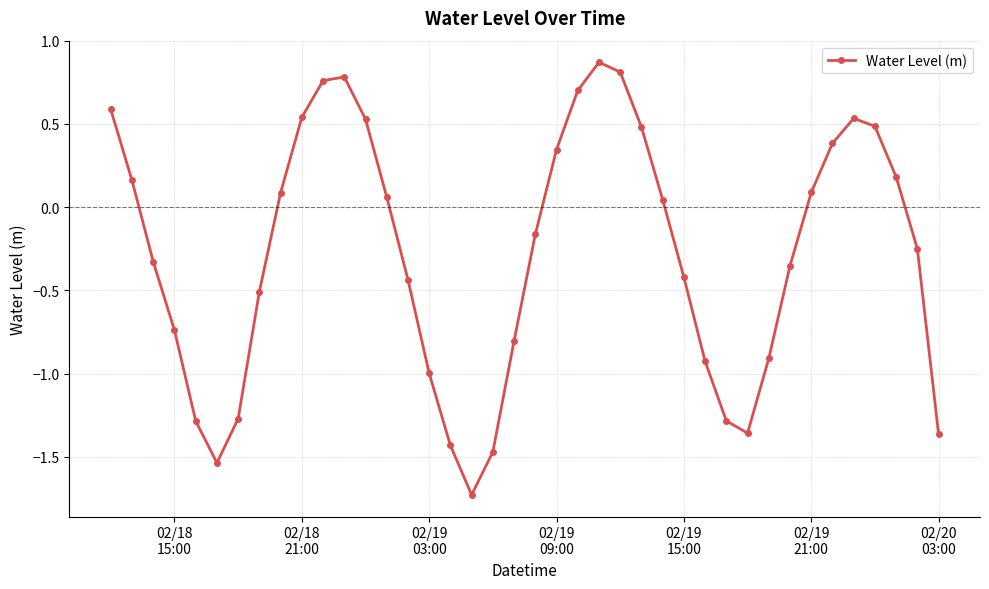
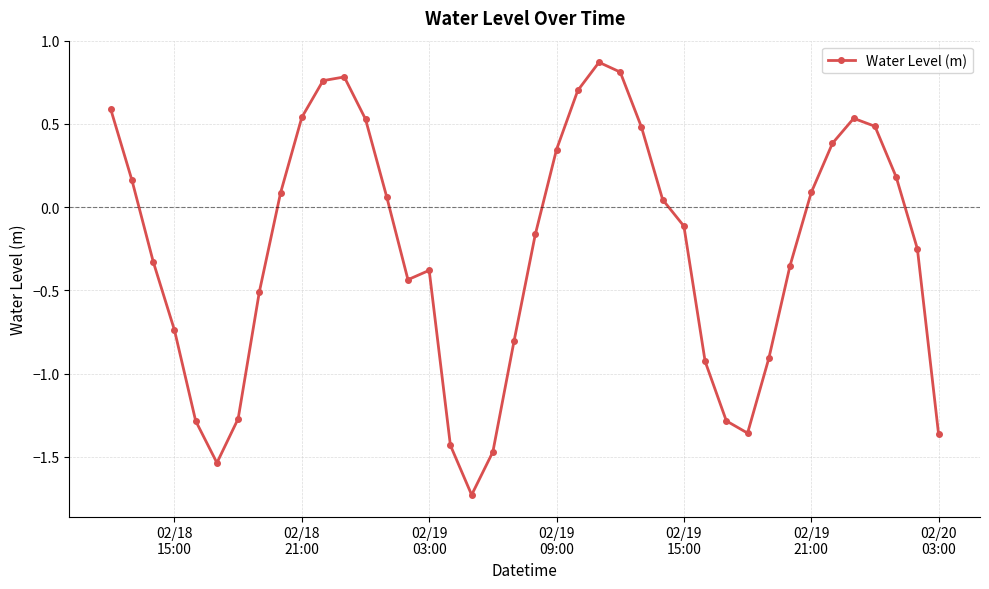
  {
    "02/18 15:00": -0.74,
    "02/18 21:00": 0.54,
-   "02/19 03:00": -1.00,
+   "02/19 03:00": -0.38,
    "02/19 09:00": 0.35,
-   "02/19 15:00": -0.42,
+   "02/19 15:00": -0.11,
    "02/19 21:00": 0.09,
    "02/20 03:00": -1.36
  }
